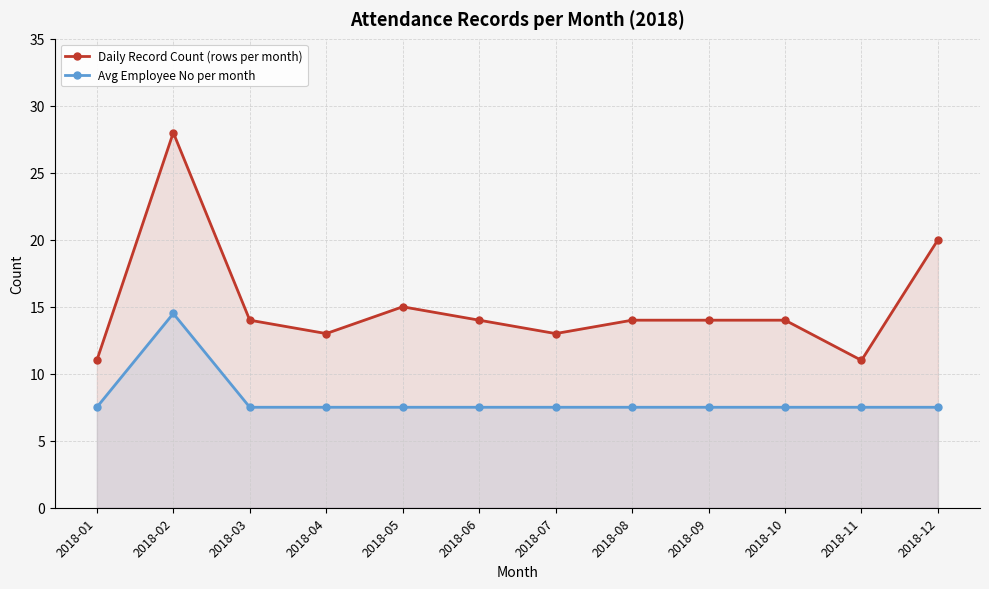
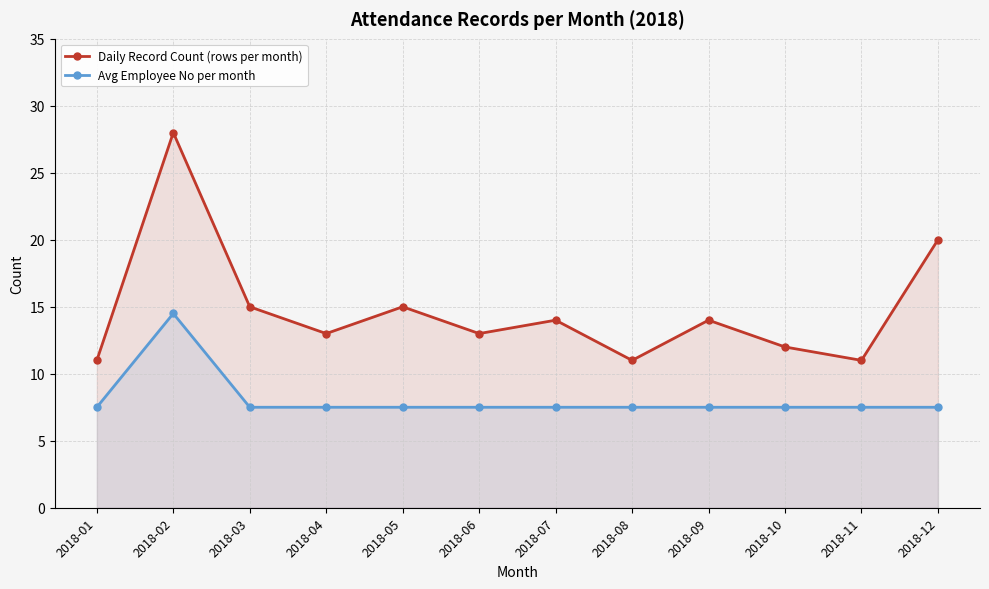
  {
    "Daily Record Count (rows per month)": {
      "2018-01": 11,
      "2018-02": 28,
-     "2018-03": 14,
+     "2018-03": 15,
      "2018-04": 13,
      "2018-05": 15,
-     "2018-06": 14,
-     "2018-07": 13,
-     "2018-08": 14,
+     "2018-06": 13,
+     "2018-07": 14,
+     "2018-08": 11,
      "2018-09": 14,
-     "2018-10": 14,
+     "2018-10": 12,
      "2018-11": 11,
      "2018-12": 20
    },
    "Avg Employee No per month": {
      "2018-01": 7.5,
      "2018-02": 14.5,
      "2018-03": 7.5,
      "2018-04": 7.5,
      "2018-05": 7.5,
      "2018-06": 7.5,
      "2018-07": 7.5,
      "2018-08": 7.5,
      "2018-09": 7.5,
      "2018-10": 7.5,
      "2018-11": 7.5,
      "2018-12": 7.5
    }
  }
